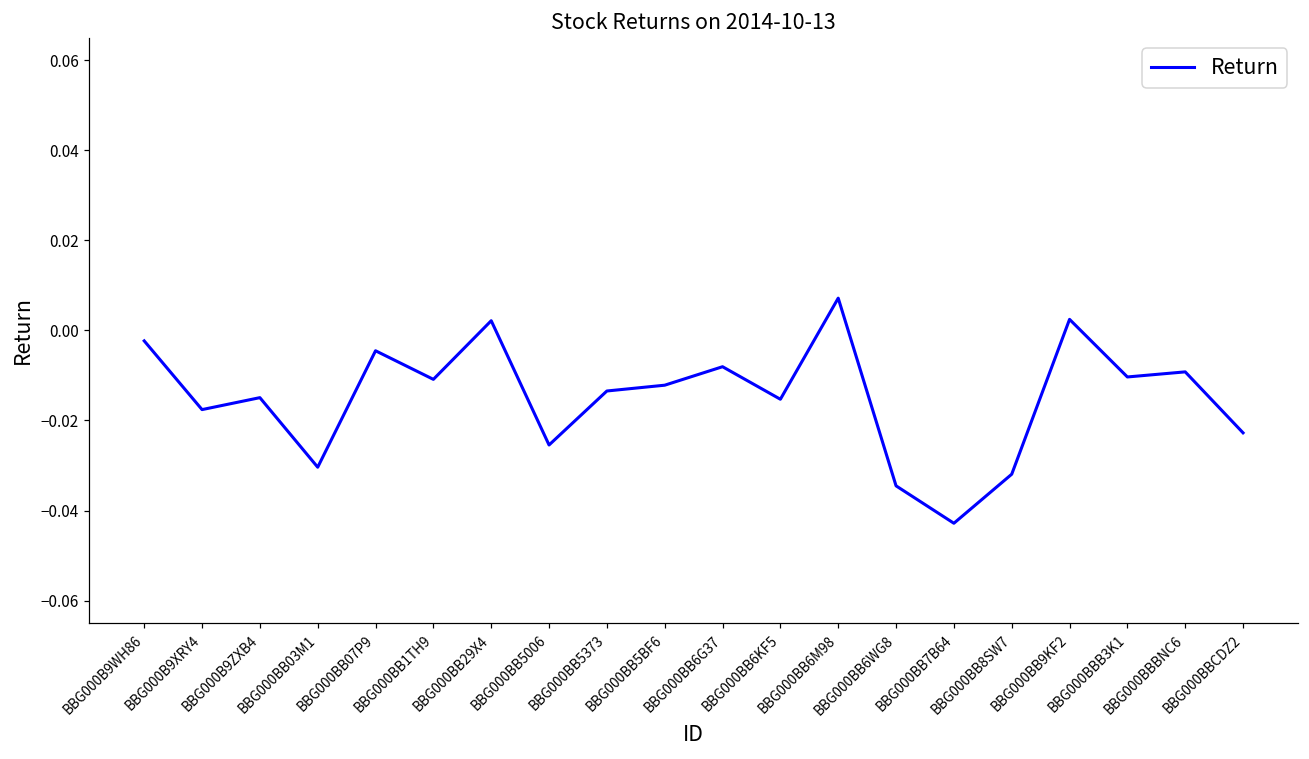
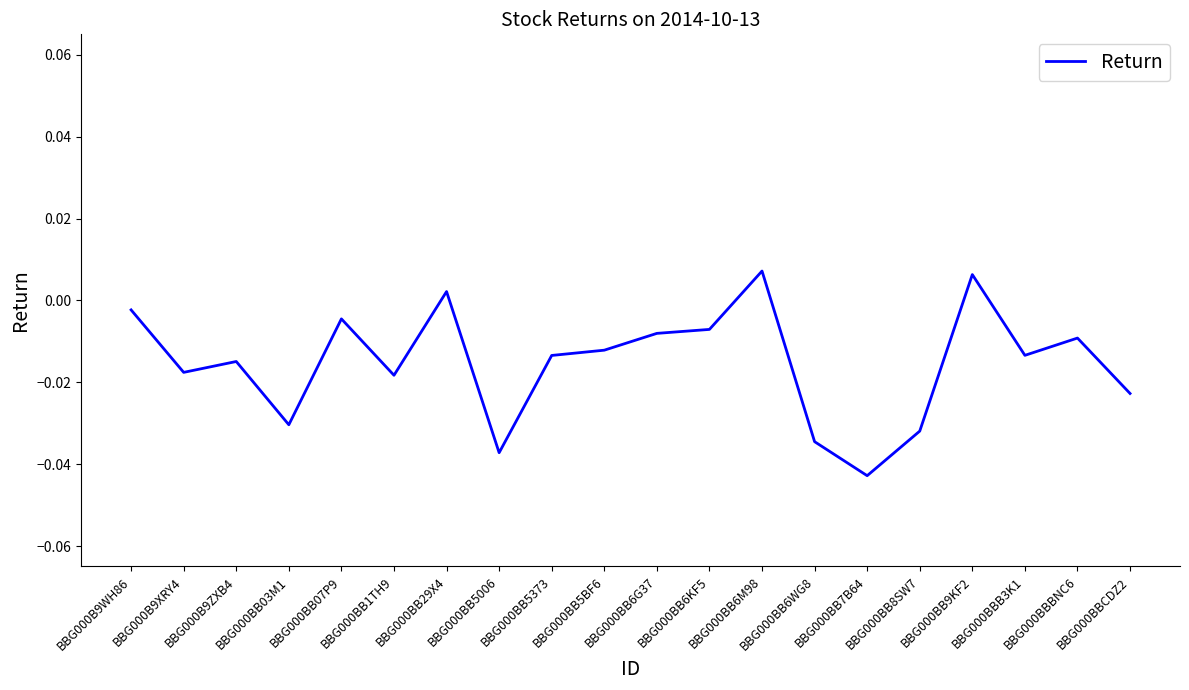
  {
    "BBG000B9WH86": -0.002,
    "BBG000B9XRY4": -0.018,
    "BBG000B9ZXB4": -0.015,
    "BBG000BB03M1": -0.030,
    "BBG000BB07P9": -0.005,
-   "BBG000BB1TH9": -0.011,
+   "BBG000BB1TH9": -0.018,
    "BBG000BB29X4": 0.002,
-   "BBG000BB5006": -0.025,
+   "BBG000BB5006": -0.037,
    "BBG000BB5373": -0.013,
    "BBG000BB5BF6": -0.012,
    "BBG000BB6G37": -0.008,
-   "BBG000BB6KF5": -0.015,
+   "BBG000BB6KF5": -0.007,
    "BBG000BB6M98": 0.007,
    "BBG000BB6WG8": -0.035,
    "BBG000BB7B64": -0.043,
    "BBG000BB8SW7": -0.032,
-   "BBG000BB9KF2": 0.002,
-   "BBG000BBB3K1": -0.010,
+   "BBG000BB9KF2": 0.006,
+   "BBG000BBB3K1": -0.013,
    "BBG000BBBNC6": -0.009,
    "BBG000BBCDZ2": -0.023
  }
